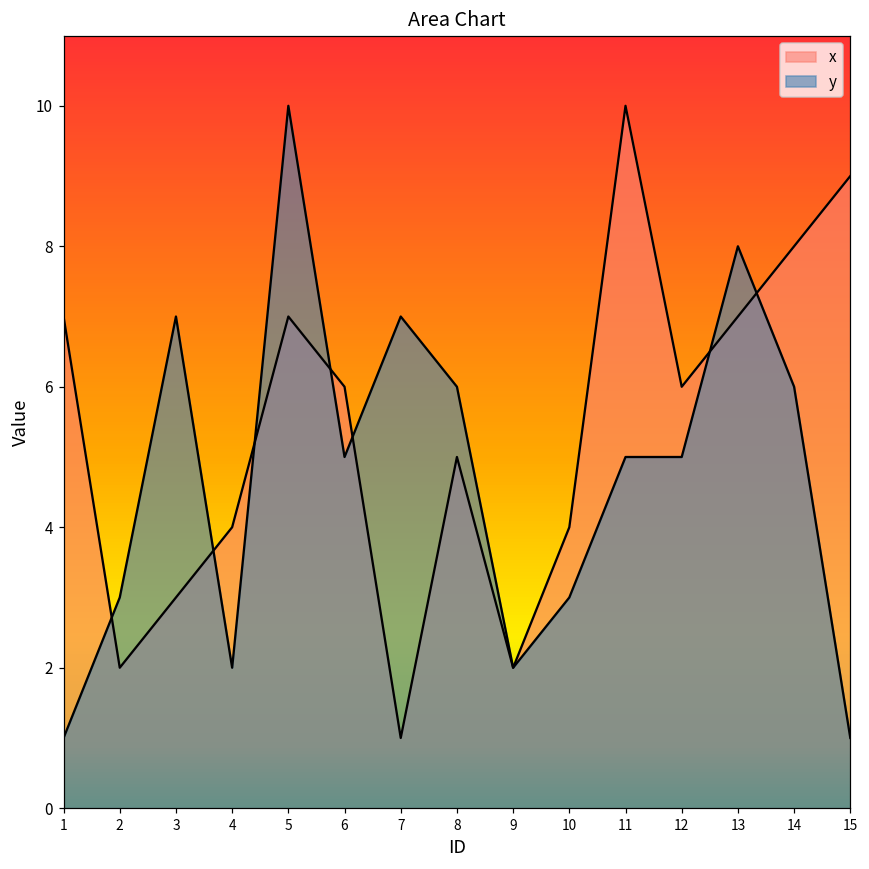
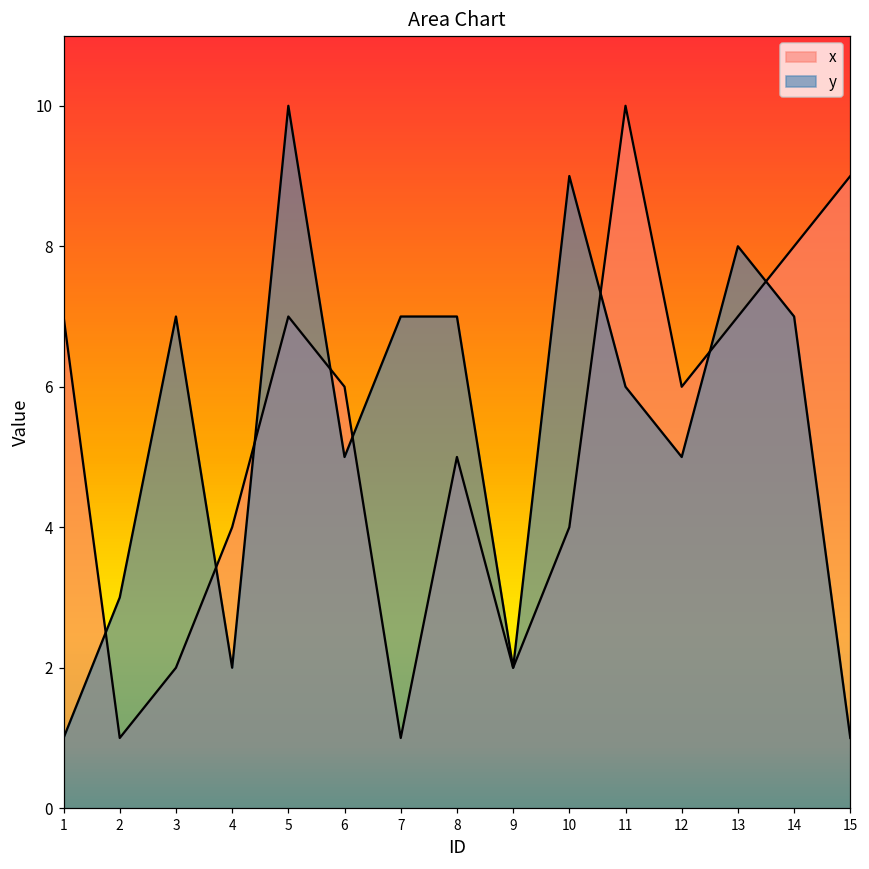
  {
    "x": {
      "1": 7,
-     "2": 2,
-     "3": 3,
+     "2": 1,
+     "3": 2,
      "4": 4,
      "5": 7,
      "6": 6,
      "7": 1,
      "8": 5,
      "10": 4,
      "11": 10,
      "12": 6,
      "13": 7,
      "14": 8,
      "15": 9
    },
    "y": {
      "1": 1,
      "2": 3,
      "3": 7,
      "4": 2,
      "5": 10,
      "6": 5,
      "7": 7,
-     "8": 6,
-     "10": 3,
-     "11": 5,
+     "8": 7,
+     "10": 9,
+     "11": 6,
      "12": 5,
      "13": 8,
-     "14": 6,
+     "14": 7,
      "15": 1
    }
  }
